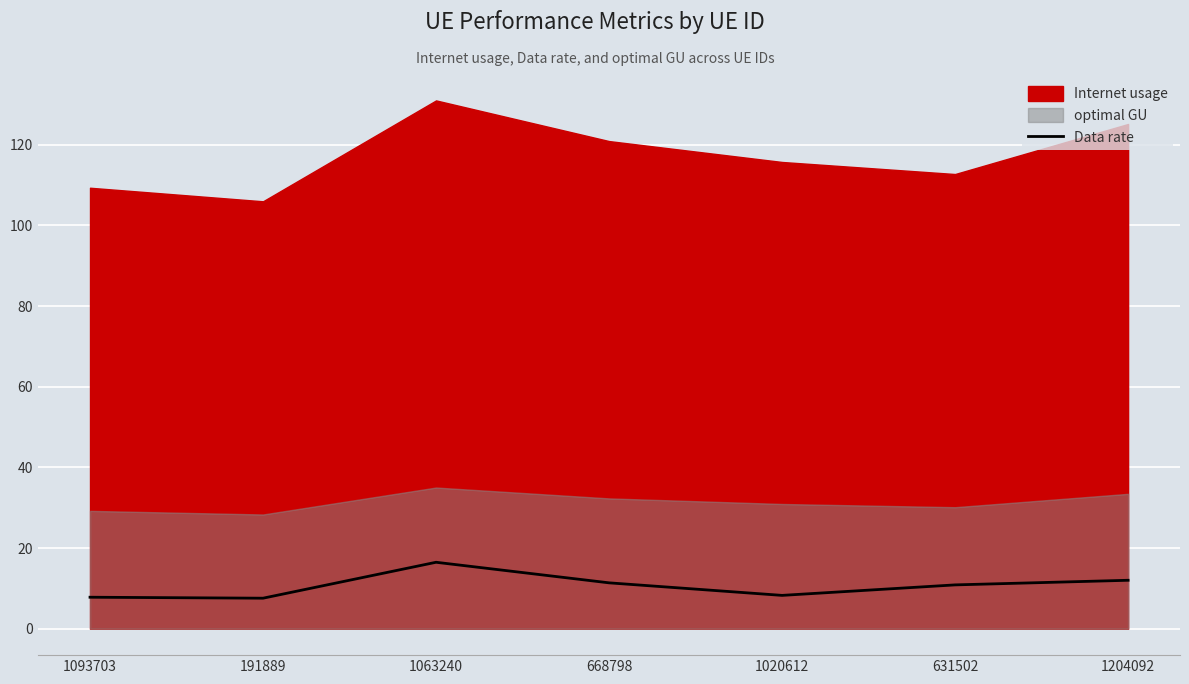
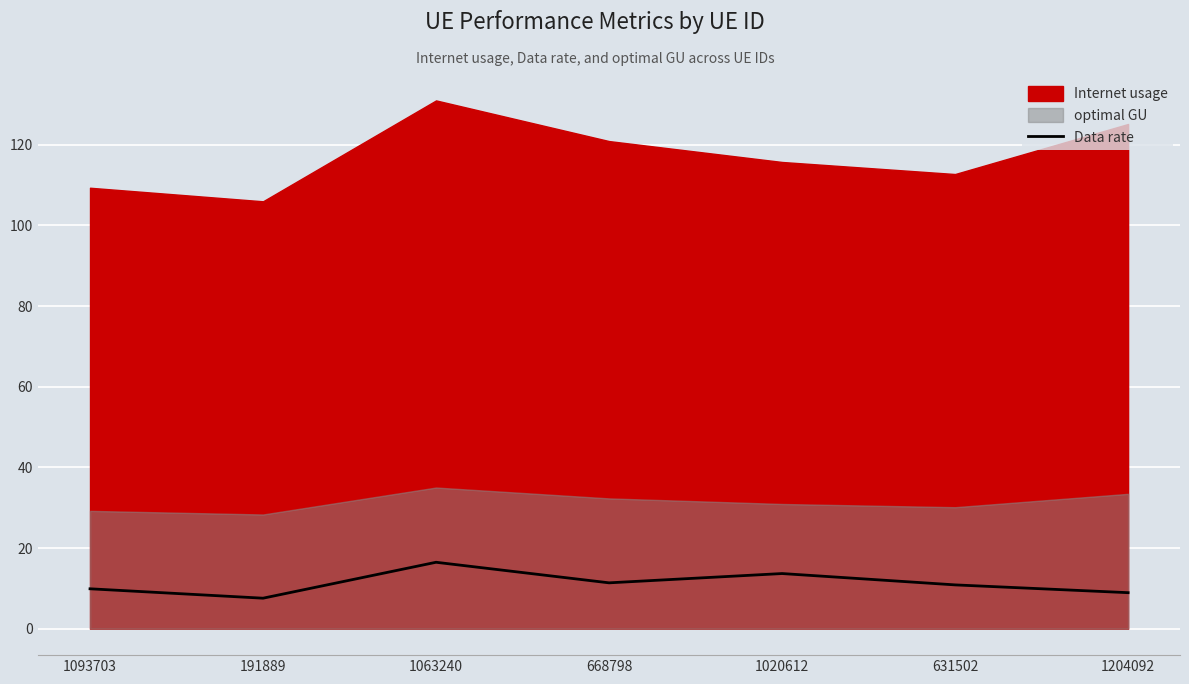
  {
    "Data rate": {
-     "1093703": 8,
+     "1093703": 10,
      "191889": 8,
      "1063240": 16,
      "668798": 11,
-     "1020612": 8,
+     "1020612": 14,
      "631502": 11,
-     "1204092": 12
+     "1204092": 9
    }
  }
